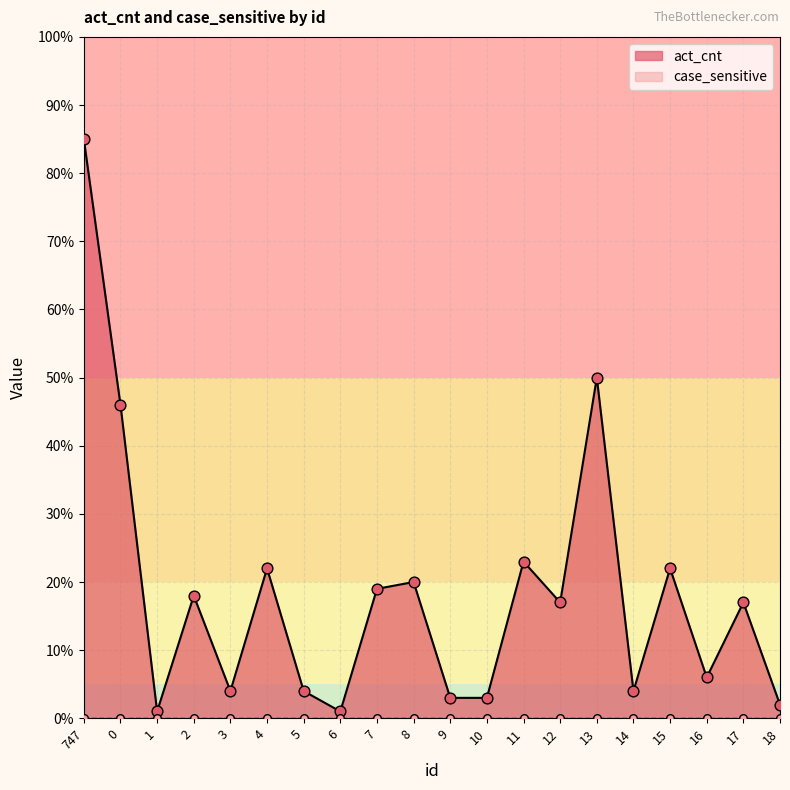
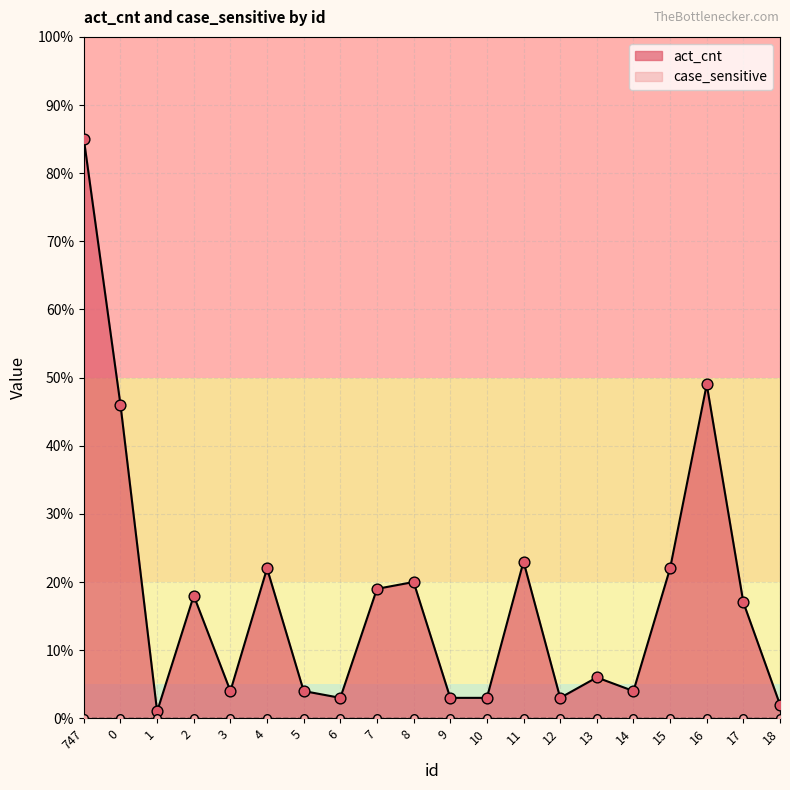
  {
    "act_cnt": {
      "747": "85%",
      "0": "46%",
      "1": "1%",
      "2": "18%",
      "3": "4%",
      "4": "22%",
      "5": "4%",
-     "6": "1%",
+     "6": "3%",
      "7": "19%",
      "8": "20%",
      "9": "3%",
      "10": "3%",
      "11": "23%",
-     "12": "17%",
-     "13": "50%",
+     "12": "3%",
+     "13": "6%",
      "14": "4%",
      "15": "22%",
-     "16": "6%",
+     "16": "49%",
      "17": "17%",
      "18": "2%"
    },
    "case_sensitive": {
      "747": "0%",
      "0": "0%",
      "1": "0%",
      "2": "0%",
      "3": "0%",
      "4": "0%",
      "5": "0%",
      "6": "0%",
      "7": "0%",
      "8": "0%",
      "9": "0%",
      "10": "0%",
      "11": "0%",
      "12": "0%",
      "13": "0%",
      "14": "0%",
      "15": "0%",
      "16": "0%",
      "17": "0%",
      "18": "0%"
    }
  }
